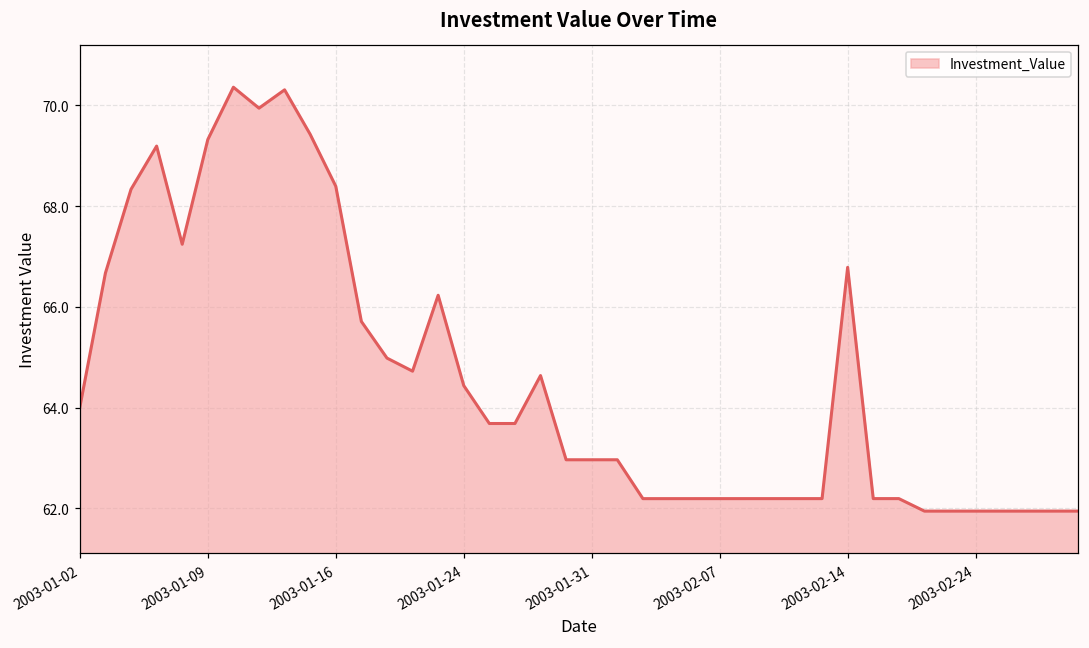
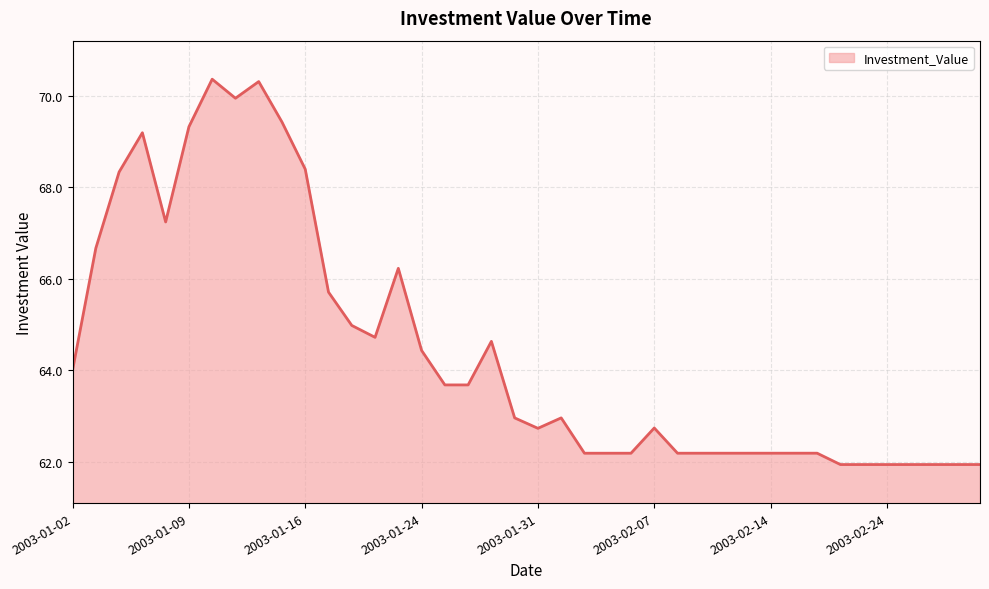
  {
    "2003-01-02": 64.0,
    "2003-01-09": 69.3,
    "2003-01-16": 68.4,
    "2003-01-24": 64.4,
-   "2003-01-31": 63.0,
-   "2003-02-07": 62.2,
-   "2003-02-14": 66.8,
+   "2003-01-31": 62.7,
+   "2003-02-07": 62.7,
+   "2003-02-14": 62.2,
    "2003-02-24": 61.9
  }
